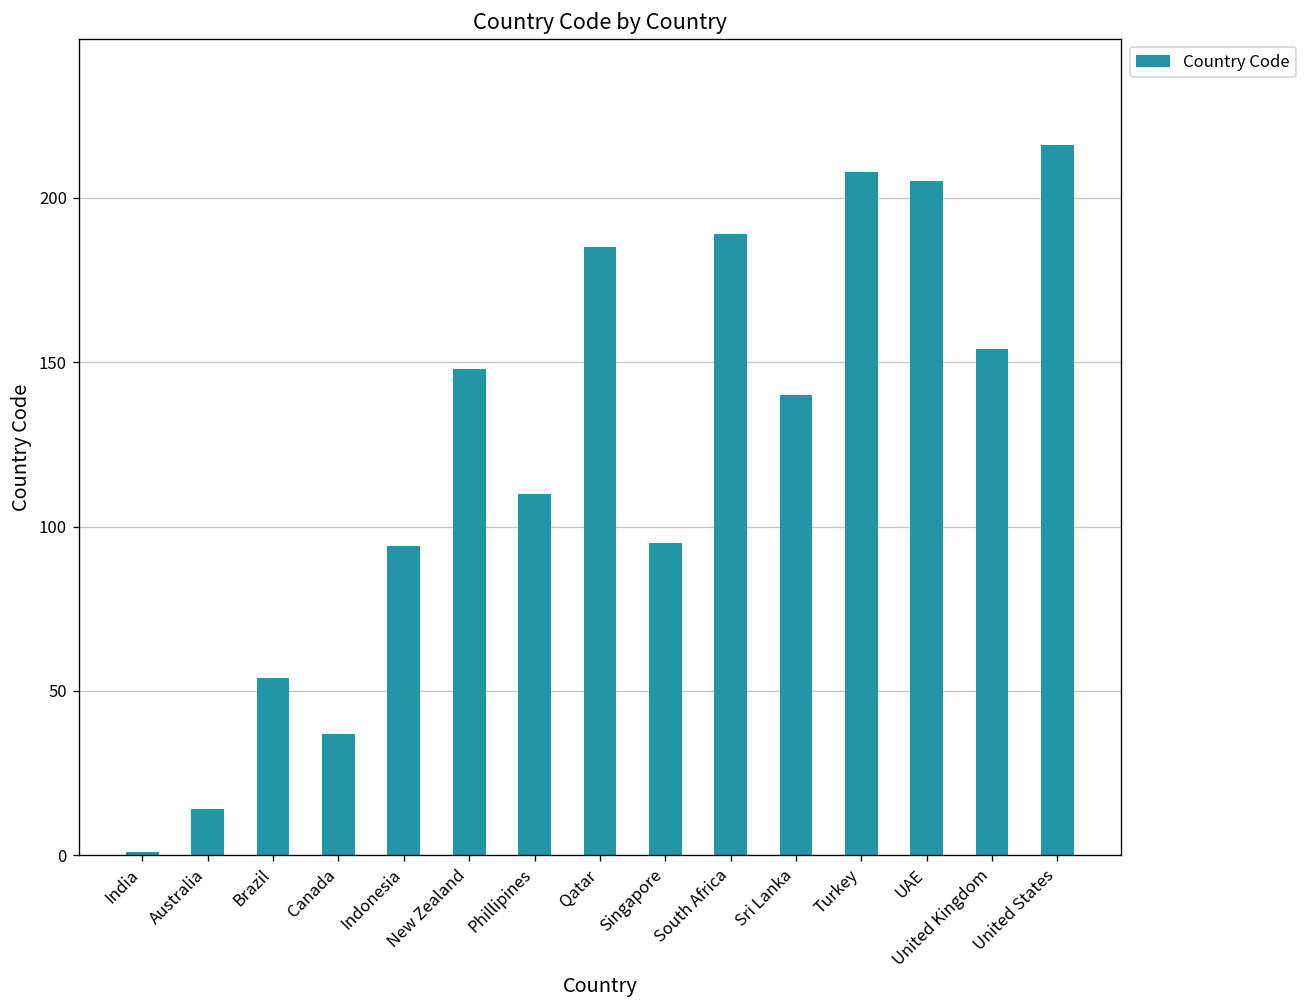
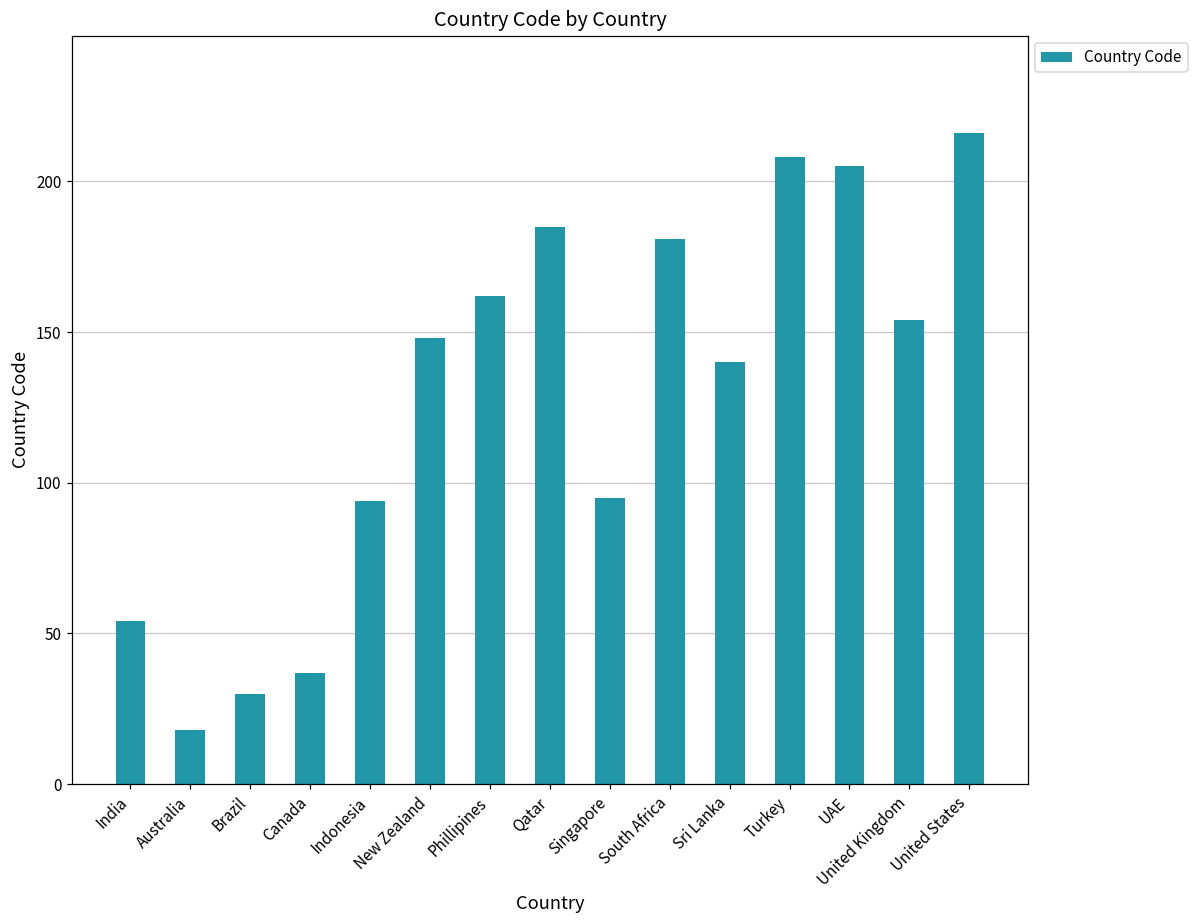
  {
-   "India": 1,
-   "Australia": 14,
-   "Brazil": 54,
+   "India": 54,
+   "Australia": 18,
+   "Brazil": 30,
    "Canada": 37,
    "Indonesia": 94,
    "New Zealand": 148,
-   "Phillipines": 110,
+   "Phillipines": 162,
    "Qatar": 185,
    "Singapore": 95,
-   "South Africa": 189,
+   "South Africa": 181,
    "Sri Lanka": 140,
    "Turkey": 208,
    "UAE": 205,
    "United Kingdom": 154,
    "United States": 216
  }
